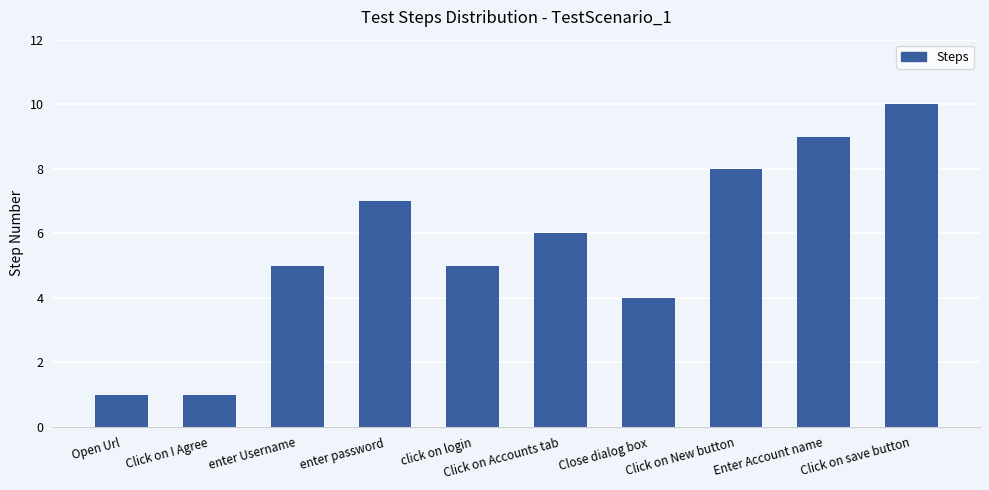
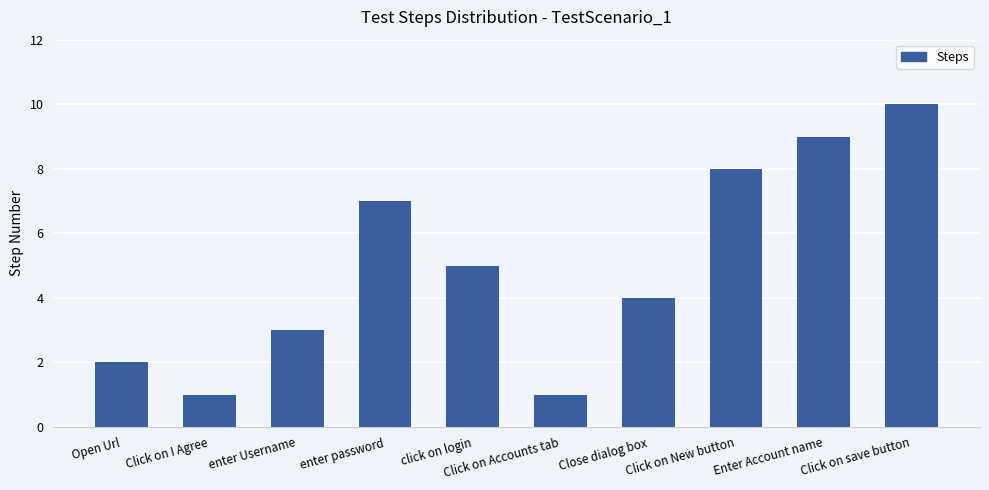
  {
-   "Open Url": 1,
+   "Open Url": 2,
    "Click on I Agree": 1,
-   "enter Username": 5,
+   "enter Username": 3,
    "enter password": 7,
    "click on login": 5,
-   "Click on Accounts tab": 6,
+   "Click on Accounts tab": 1,
    "Close dialog box": 4,
    "Click on New button": 8,
    "Enter Account name": 9,
    "Click on save button": 10
  }
